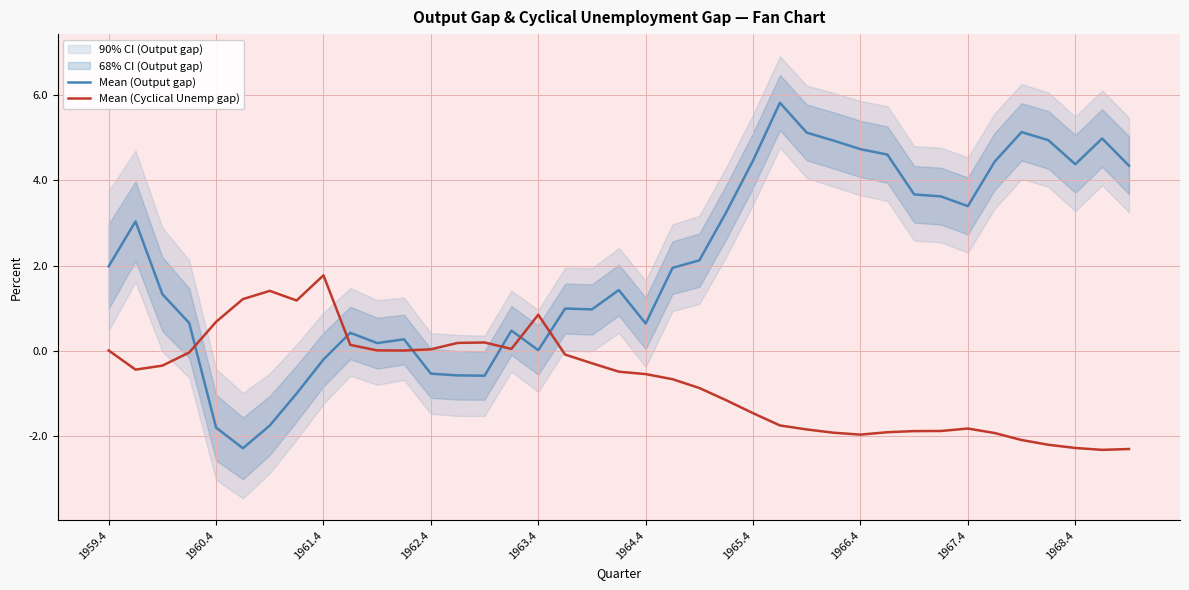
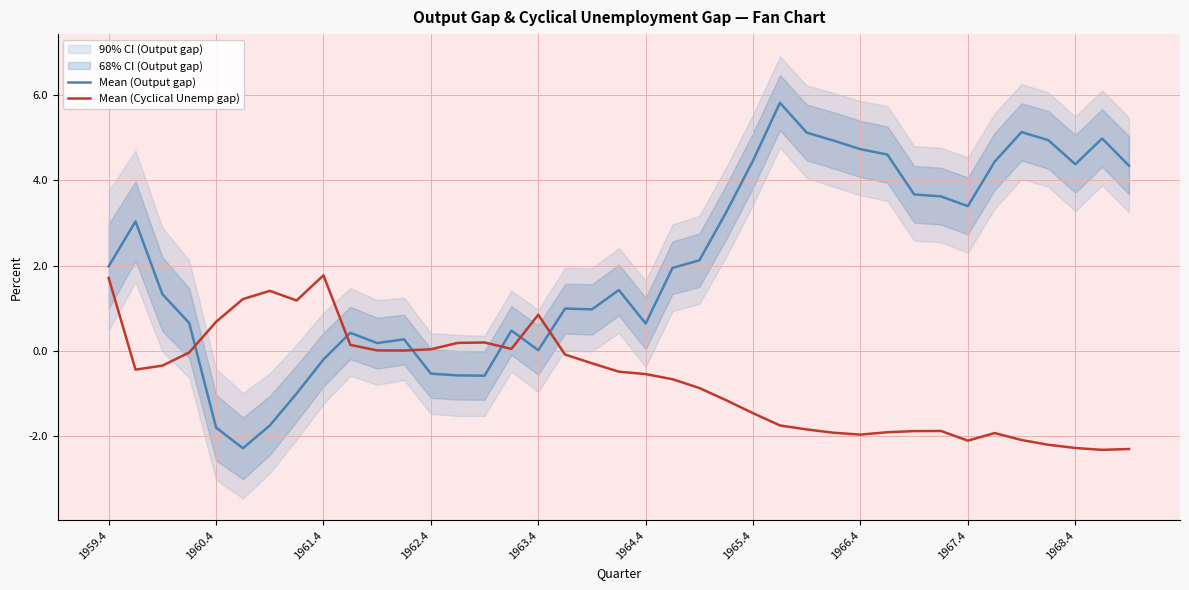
  {
    "Mean (Cyclical Unemp gap)": {
-     "1959.4": 0.0,
+     "1959.4": 1.7,
      "1960.4": 0.7,
      "1961.4": 1.8,
      "1963.4": 0.9,
      "1964.4": -0.5,
      "1965.4": -1.5,
      "1966.4": -2.0,
-     "1967.4": -1.8,
+     "1967.4": -2.1,
      "1968.4": -2.3
    }
  }
